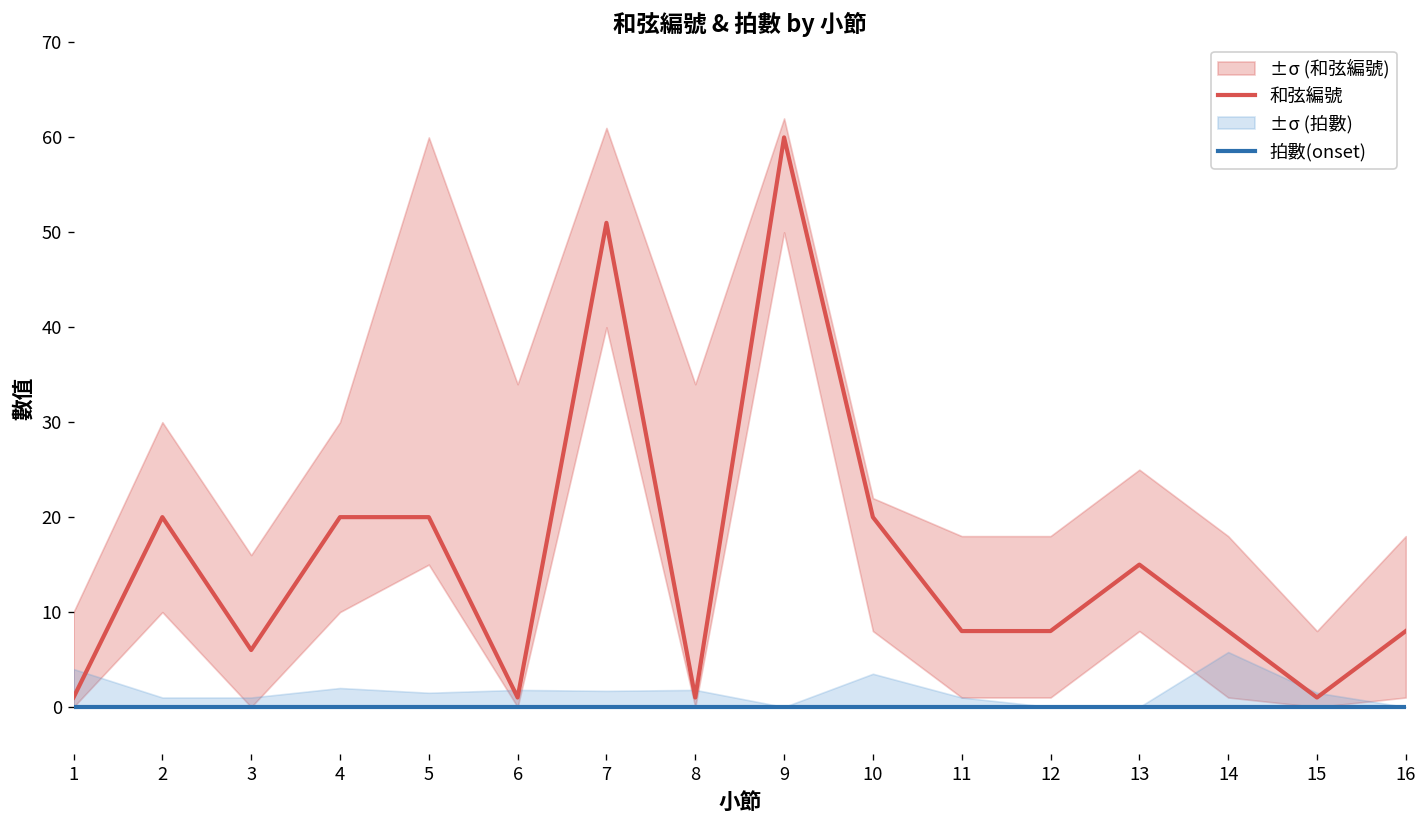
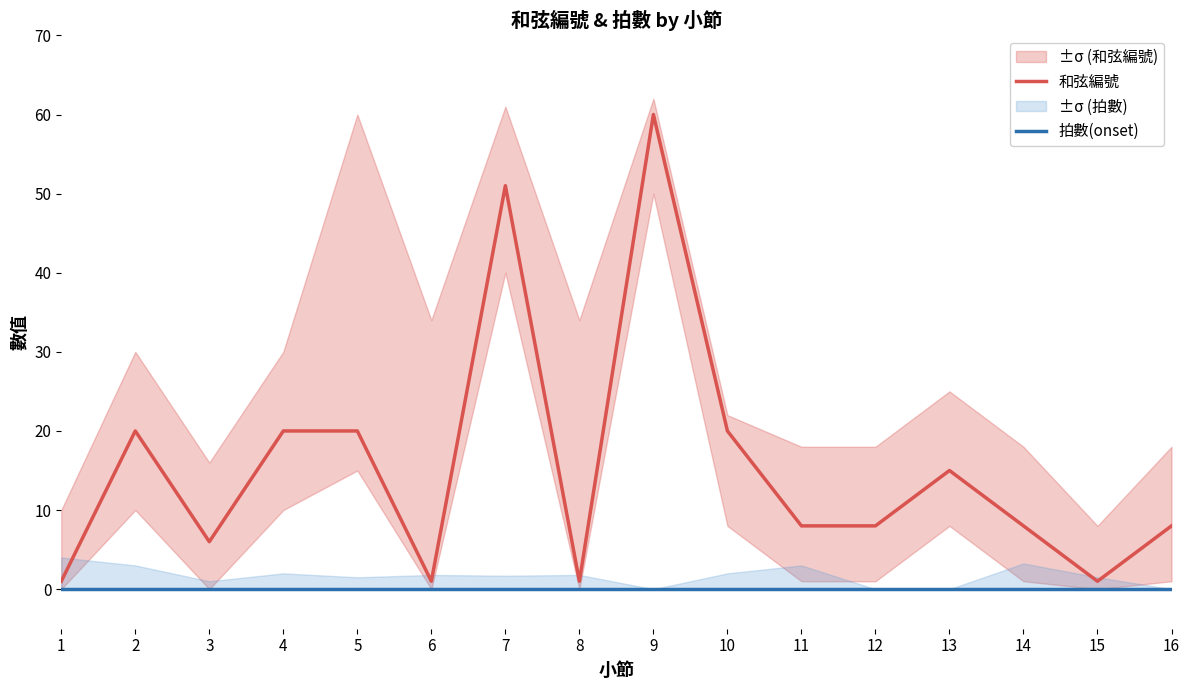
  {
    "拍數(onset)": {
      "1": 0,
      "2": 0,
      "3": 0,
      "4": 0,
      "5": 0,
      "6": 0,
      "7": 0,
      "8": 0,
      "10": 0,
      "11": 0,
      "14": 0,
      "15": 0
    },
    "±σ (拍數)": {
      "1": 4,
-     "2": 1,
+     "2": 3,
      "3": 1,
      "4": 2,
      "5": 2,
      "6": 2,
      "7": 2,
      "8": 2,
-     "10": 4,
-     "11": 1,
-     "14": 6,
+     "10": 2,
+     "11": 3,
+     "14": 3,
      "15": 2
    }
  }
